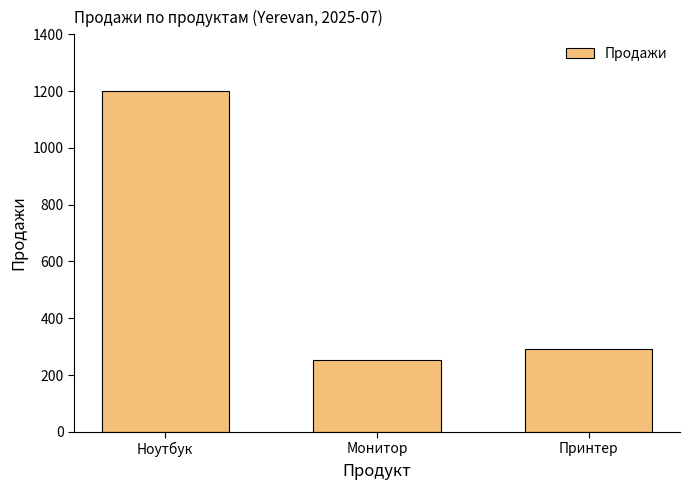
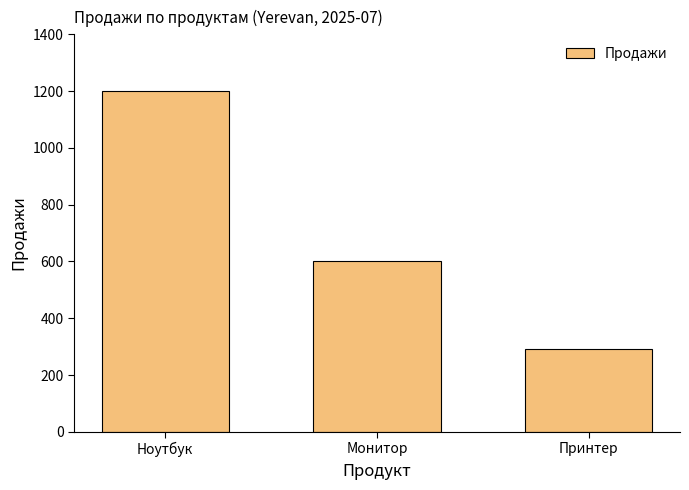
  {
    "Ноутбук": 1200,
-   "Монитор": 250,
+   "Монитор": 600,
    "Принтер": 290
  }
